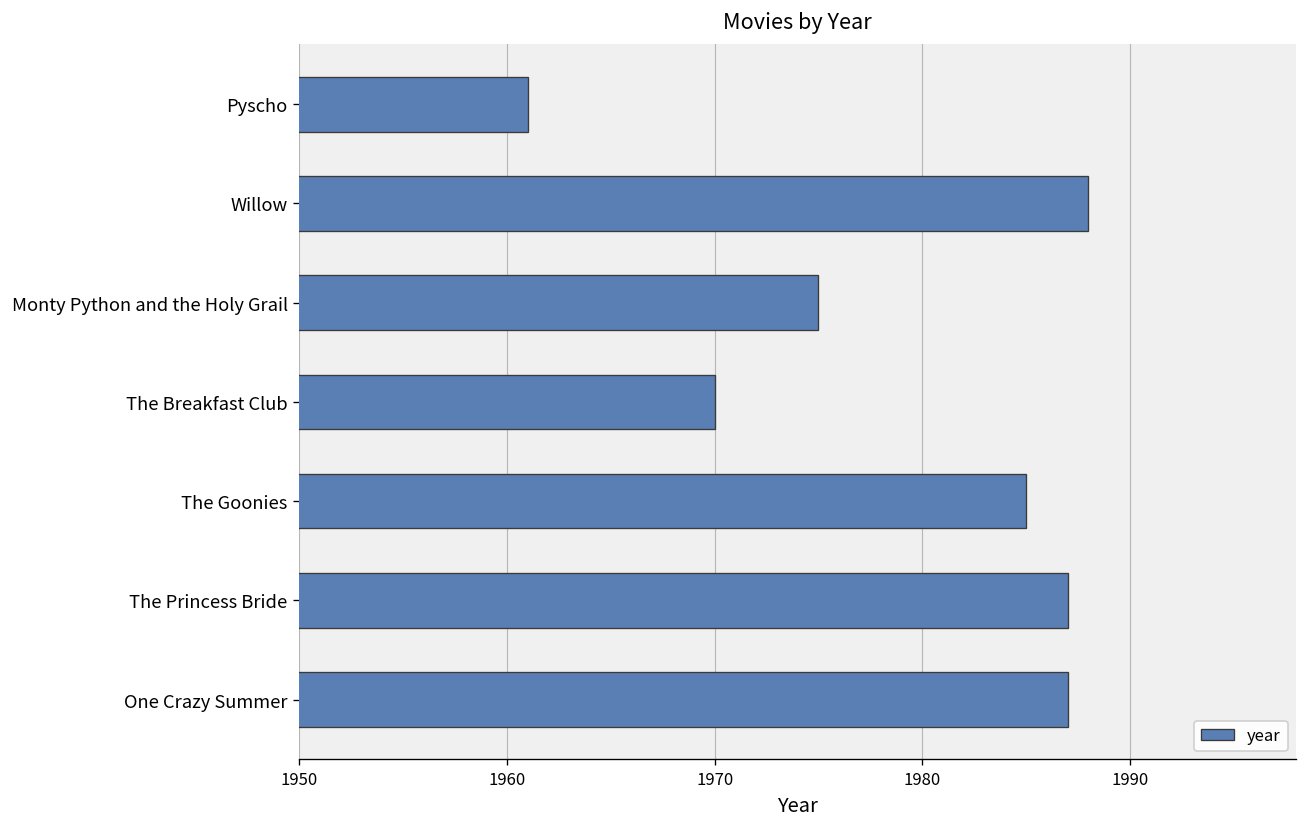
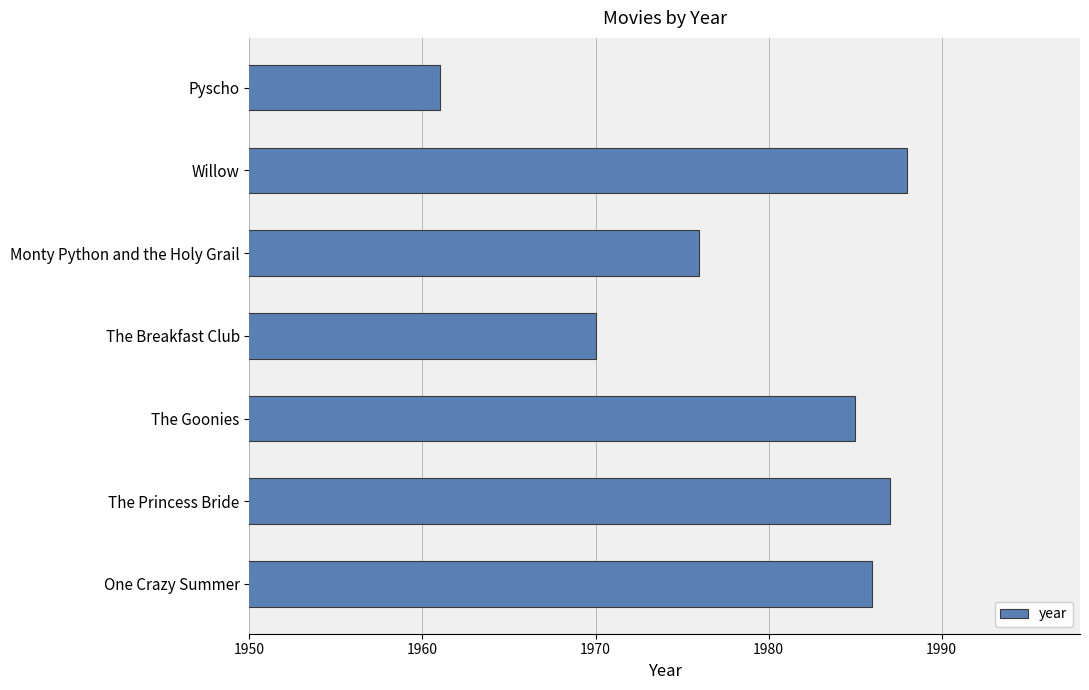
  {
    "Pyscho": 1961,
    "Willow": 1988,
-   "Monty Python and the Holy Grail": 1975,
+   "Monty Python and the Holy Grail": 1976,
    "The Breakfast Club": 1970,
    "The Goonies": 1985,
    "The Princess Bride": 1987,
-   "One Crazy Summer": 1987
+   "One Crazy Summer": 1986
  }
